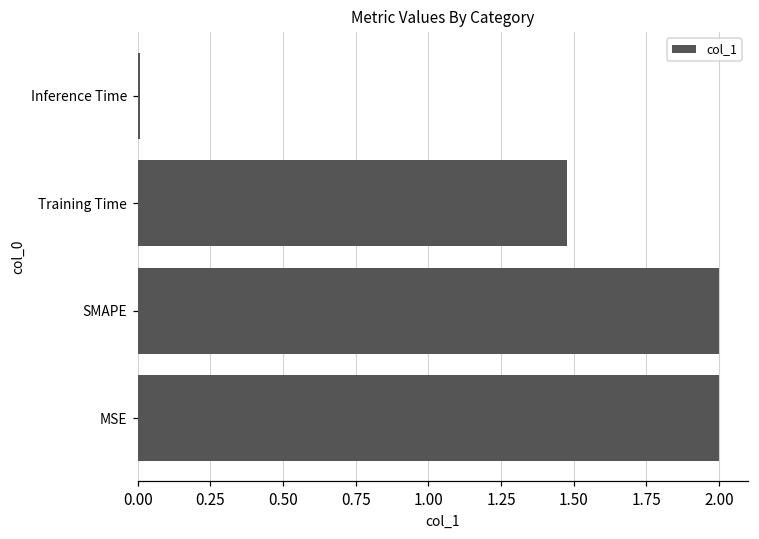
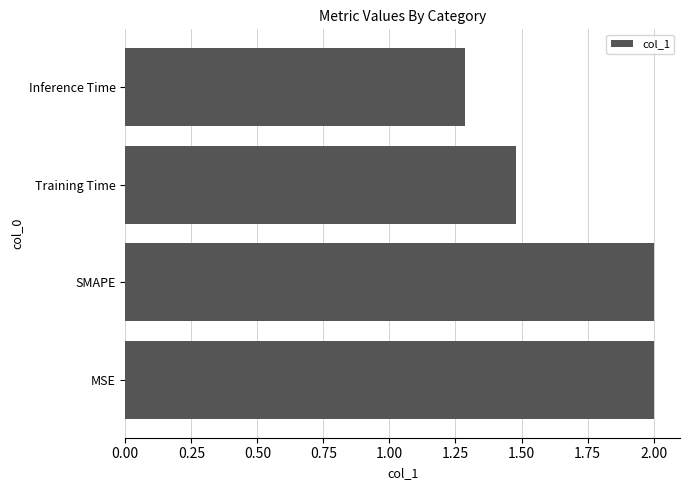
  {
-   "Inference Time": 0.01,
+   "Inference Time": 1.29,
    "Training Time": 1.48,
    "SMAPE": 2.00,
    "MSE": 2.00
  }
